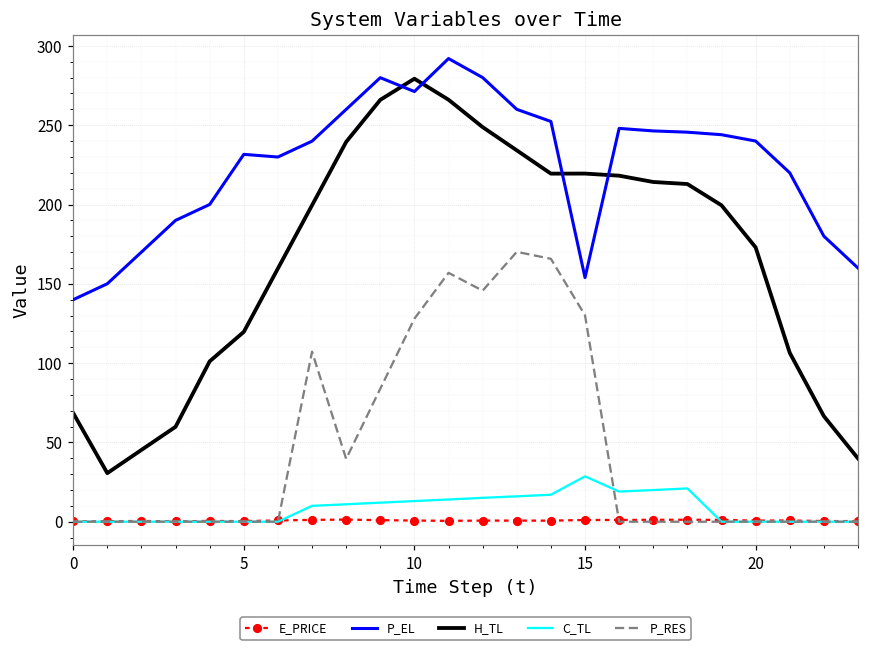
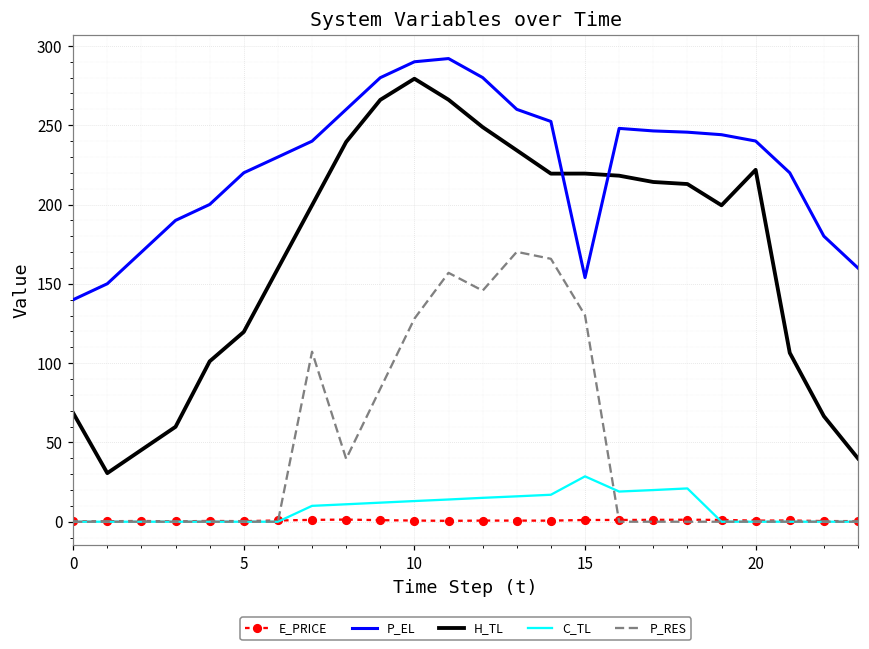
  {
    "E_PRICE": {
      "10": 1,
      "15": 1
    },
    "P_EL": {
      "0": 140,
-     "5": 232,
-     "10": 271,
+     "5": 220,
+     "10": 290,
      "15": 154,
      "20": 240
    },
    "H_TL": {
      "0": 69,
      "5": 120,
      "10": 279,
      "15": 219,
-     "20": 173
+     "20": 222
    },
    "C_TL": {
      "10": 13,
      "15": 29
    },
    "P_RES": {
      "10": 128,
      "15": 130
    }
  }
